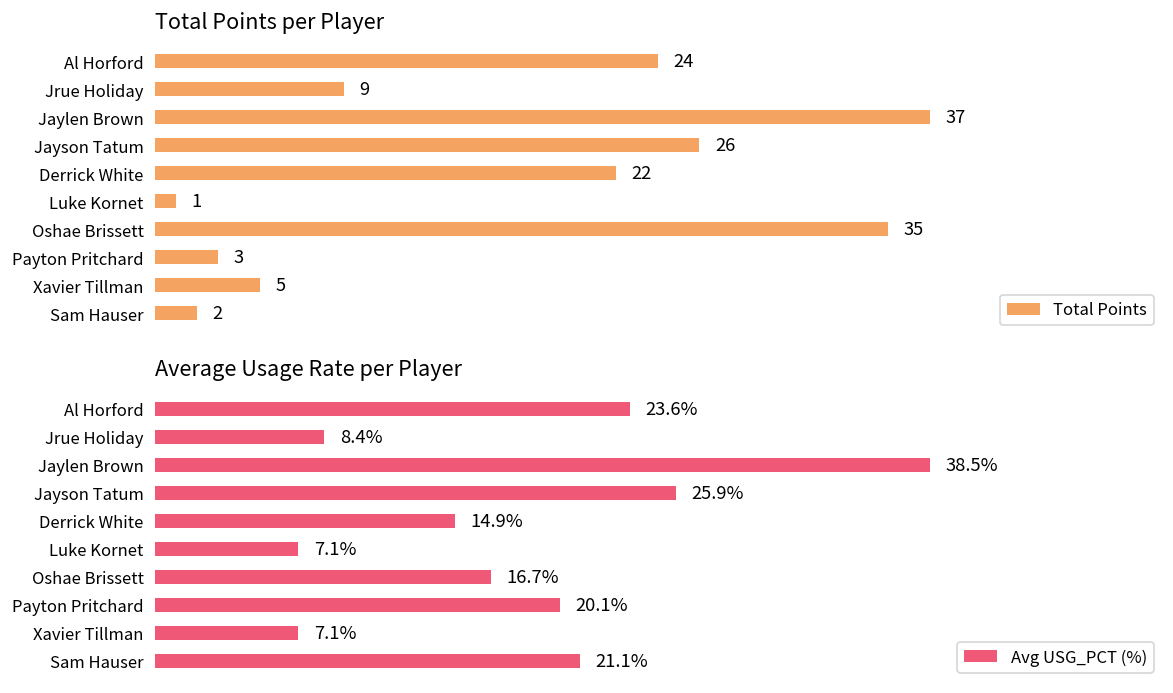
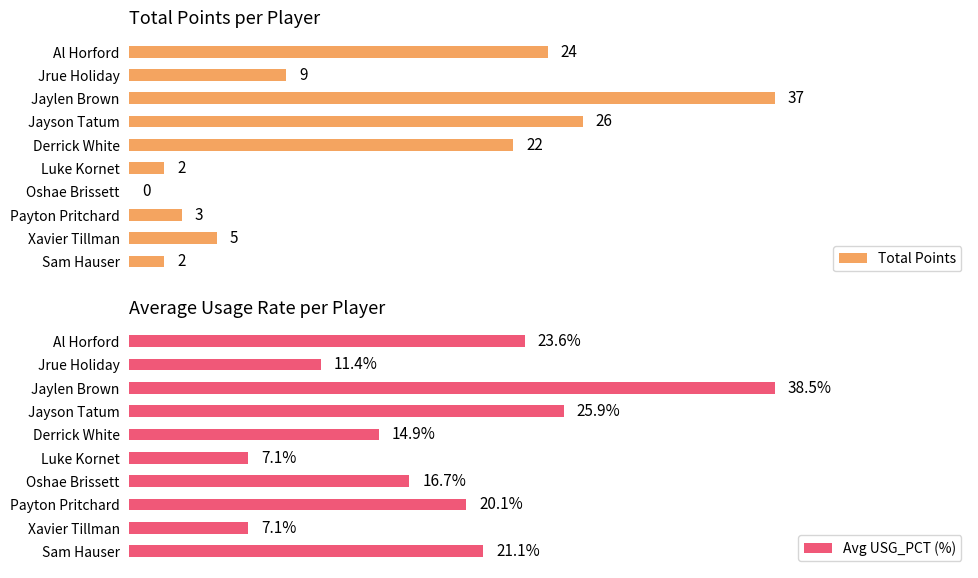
  {
    "Total Points per Player": {
      "Al Horford": "24",
      "Jrue Holiday": "9",
      "Jaylen Brown": "37",
      "Jayson Tatum": "26",
      "Derrick White": "22",
-     "Luke Kornet": "1",
-     "Oshae Brissett": "35",
+     "Luke Kornet": "2",
+     "Oshae Brissett": "0",
      "Payton Pritchard": "3",
      "Xavier Tillman": "5",
      "Sam Hauser": "2"
    },
    "Average Usage Rate per Player": {
      "Al Horford": "23.6%",
-     "Jrue Holiday": "8.4%",
+     "Jrue Holiday": "11.4%",
      "Jaylen Brown": "38.5%",
      "Jayson Tatum": "25.9%",
      "Derrick White": "14.9%",
      "Luke Kornet": "7.1%",
      "Oshae Brissett": "16.7%",
      "Payton Pritchard": "20.1%",
      "Xavier Tillman": "7.1%",
      "Sam Hauser": "21.1%"
    }
  }
